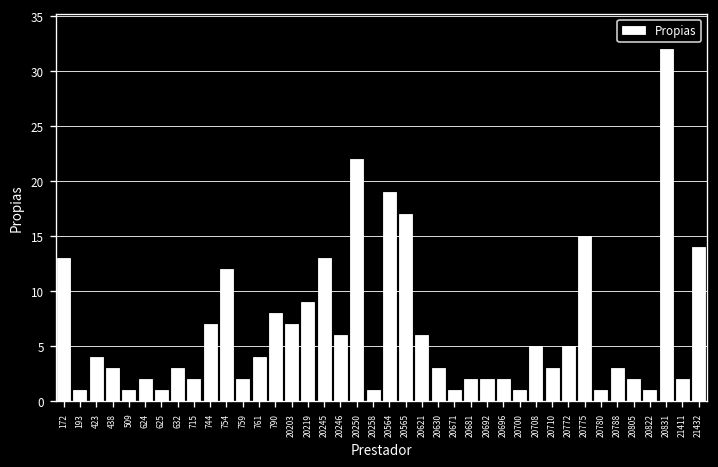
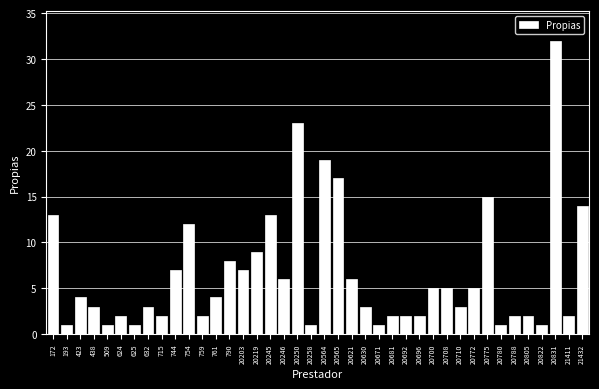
  {
    "172": 13,
    "193": 1,
    "423": 4,
    "438": 3,
    "509": 1,
    "624": 2,
    "625": 1,
    "632": 3,
    "715": 2,
    "744": 7,
    "754": 12,
    "759": 2,
    "761": 4,
    "790": 8,
    "20203": 7,
    "20219": 9,
    "20245": 13,
    "20246": 6,
-   "20250": 22,
+   "20250": 23,
    "20258": 1,
    "20564": 19,
    "20565": 17,
    "20621": 6,
    "20630": 3,
    "20671": 1,
    "20681": 2,
    "20692": 2,
    "20696": 2,
-   "20700": 1,
+   "20700": 5,
    "20708": 5,
    "20710": 3,
    "20772": 5,
    "20775": 15,
    "20780": 1,
-   "20788": 3,
+   "20788": 2,
    "20805": 2,
    "20822": 1,
    "20831": 32,
    "21411": 2,
    "21432": 14
  }
